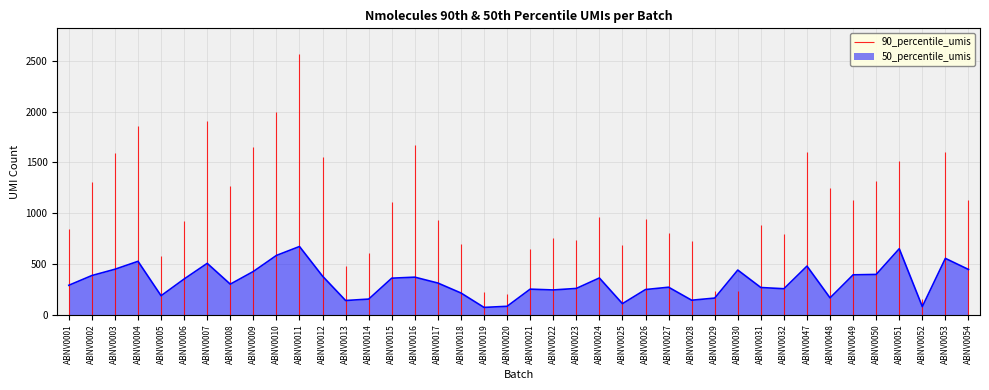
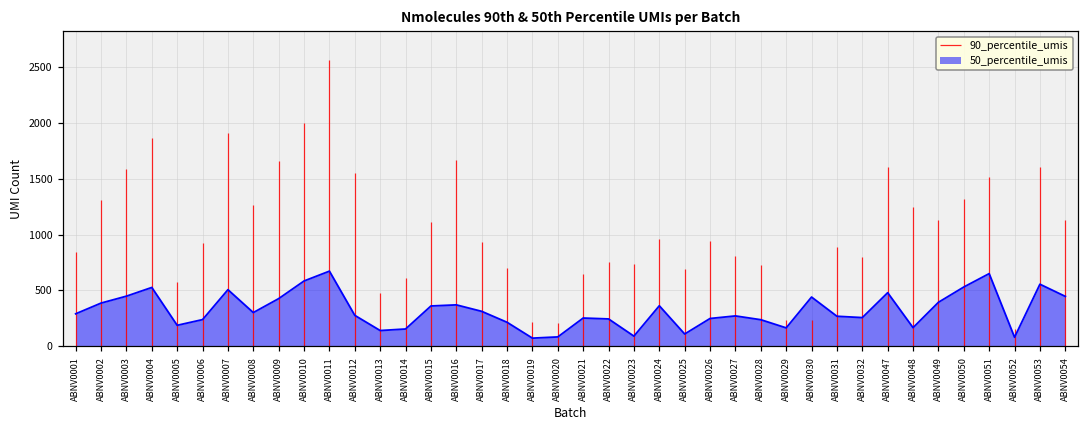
  {
    "ABNV0001": 290,
    "ABNV0002": 390,
    "ABNV0003": 450,
    "ABNV0004": 530,
    "ABNV0005": 190,
-   "ABNV0006": 350,
+   "ABNV0006": 240,
    "ABNV0007": 510,
    "ABNV0008": 300,
    "ABNV0009": 430,
    "ABNV0010": 580,
    "ABNV0011": 670,
-   "ABNV0012": 380,
+   "ABNV0012": 280,
    "ABNV0013": 140,
    "ABNV0014": 150,
    "ABNV0015": 360,
    "ABNV0016": 370,
    "ABNV0017": 310,
    "ABNV0018": 210,
    "ABNV0019": 70,
    "ABNV0020": 80,
    "ABNV0021": 250,
    "ABNV0022": 240,
-   "ABNV0023": 260,
+   "ABNV0023": 90,
    "ABNV0024": 360,
    "ABNV0025": 110,
    "ABNV0026": 250,
    "ABNV0027": 270,
-   "ABNV0028": 140,
+   "ABNV0028": 240,
    "ABNV0029": 160,
    "ABNV0030": 440,
    "ABNV0031": 270,
    "ABNV0032": 260,
    "ABNV0047": 480,
    "ABNV0048": 170,
    "ABNV0049": 390,
-   "ABNV0050": 400,
+   "ABNV0050": 530,
    "ABNV0051": 650,
    "ABNV0052": 80,
    "ABNV0053": 560,
    "ABNV0054": 450
  }
